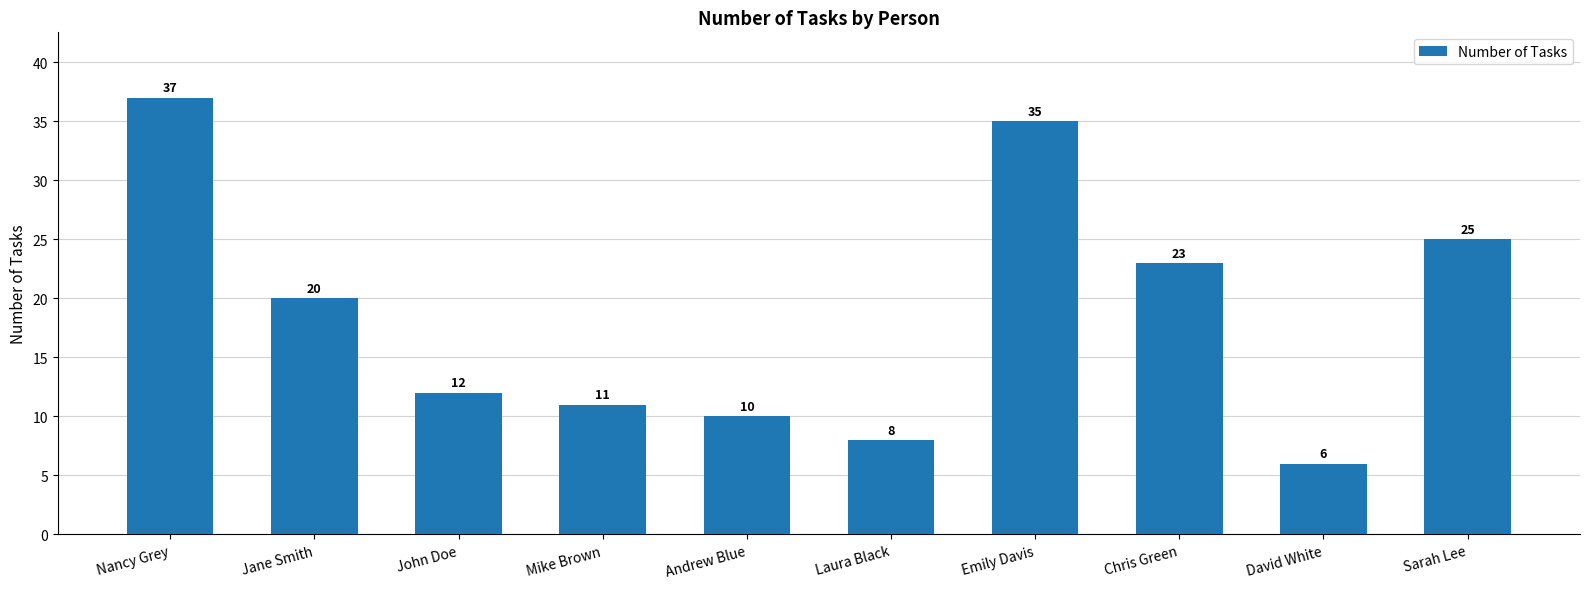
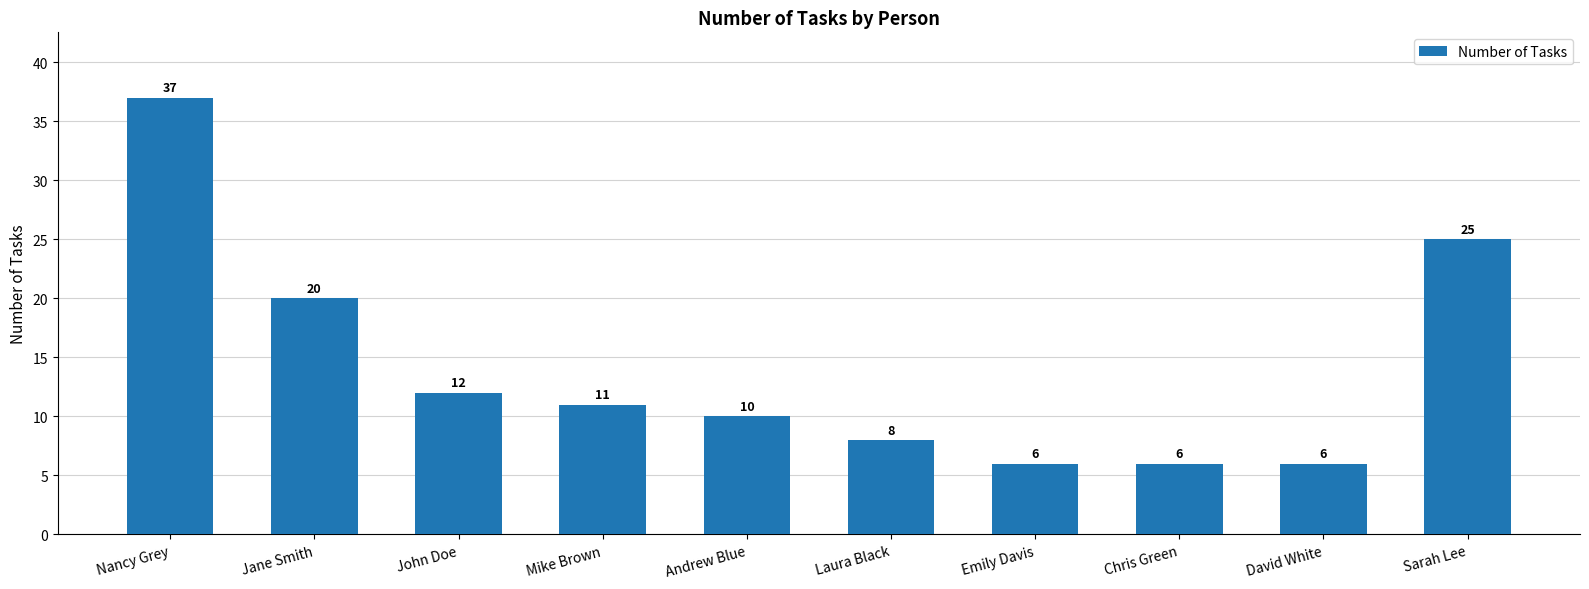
  {
    "Nancy Grey": 37,
    "Jane Smith": 20,
    "John Doe": 12,
    "Mike Brown": 11,
    "Andrew Blue": 10,
    "Laura Black": 8,
-   "Emily Davis": 35,
-   "Chris Green": 23,
+   "Emily Davis": 6,
+   "Chris Green": 6,
    "David White": 6,
    "Sarah Lee": 25
  }
